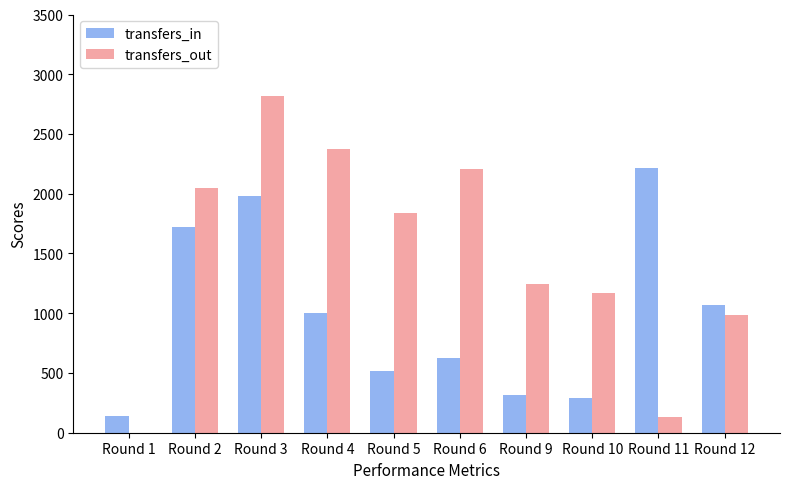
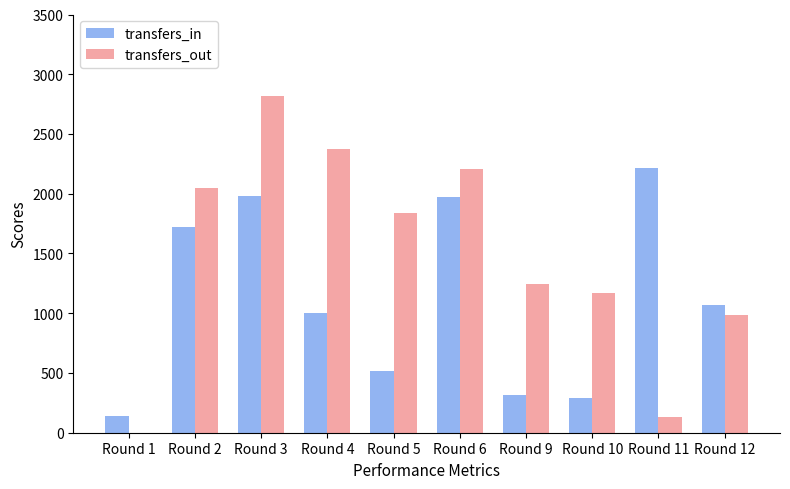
  {
    "transfers_in": {
      "Round 1": 140,
      "Round 2": 1720,
      "Round 3": 1980,
      "Round 4": 1000,
      "Round 5": 520,
-     "Round 6": 630,
+     "Round 6": 1970,
      "Round 9": 320,
      "Round 10": 290,
      "Round 11": 2220,
      "Round 12": 1070
    },
    "transfers_out": {
      "Round 1": 0,
      "Round 2": 2050,
      "Round 3": 2820,
      "Round 4": 2380,
      "Round 5": 1840,
      "Round 6": 2200,
      "Round 9": 1240,
      "Round 10": 1170,
      "Round 11": 130,
      "Round 12": 990
    }
  }
